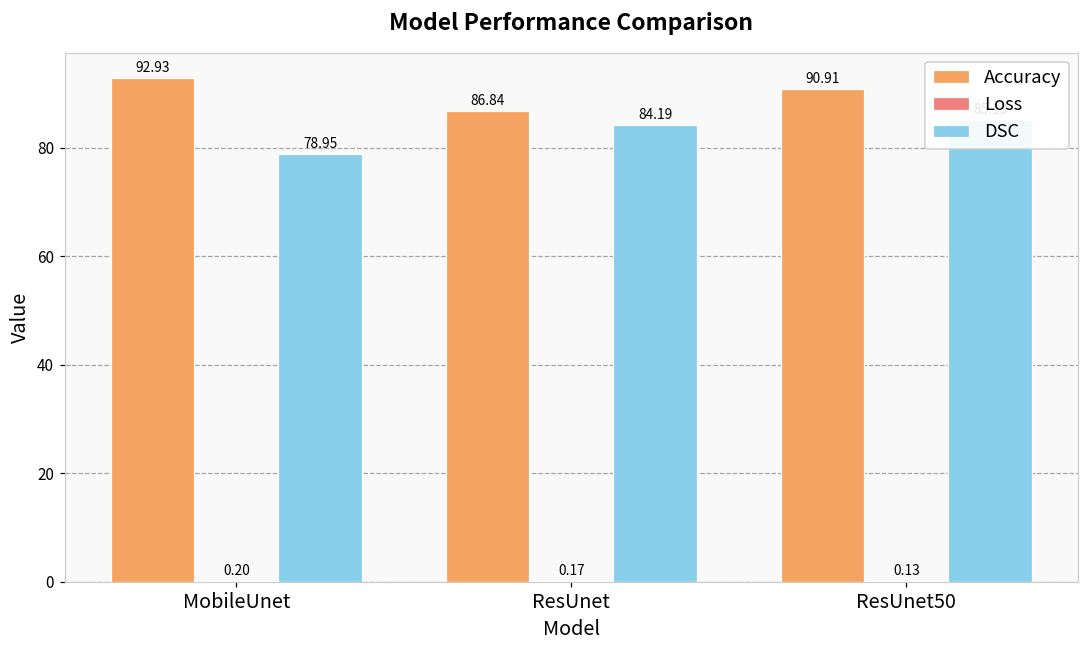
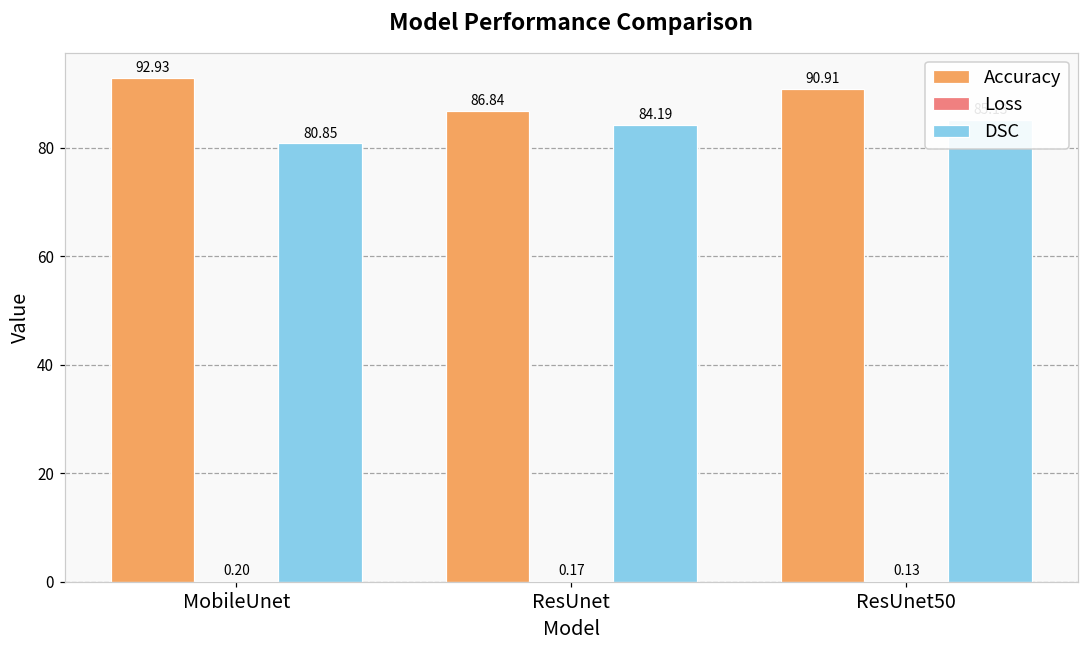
  {
    "DSC": {
-     "MobileUnet": 78.95,
+     "MobileUnet": 80.85,
      "ResUnet": 84.19
    }
  }
